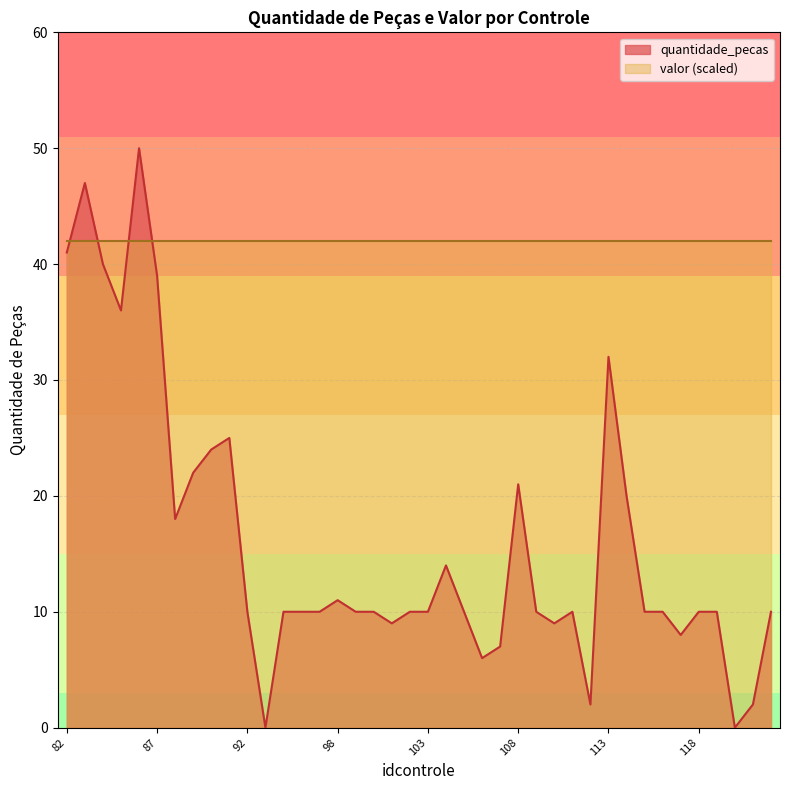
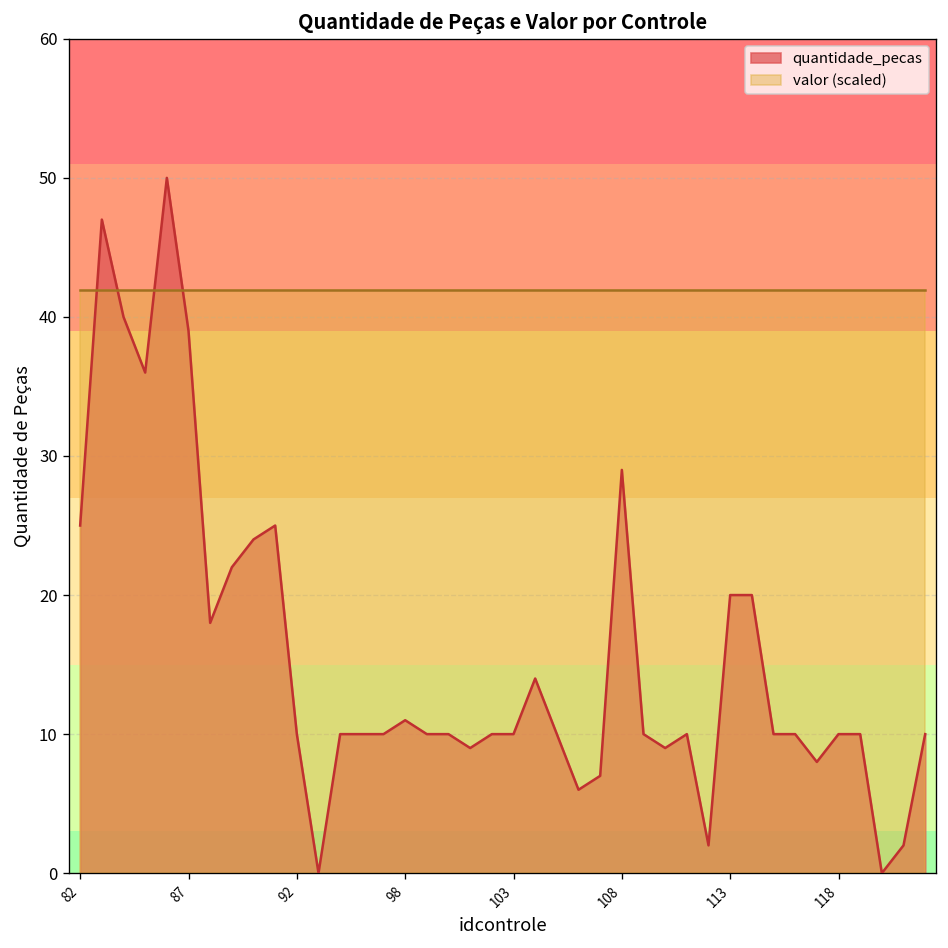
  {
    "quantidade_pecas": {
-     "82": 41,
+     "82": 25,
      "87": 39,
      "92": 10,
      "98": 11,
      "103": 10,
-     "108": 21,
-     "113": 32,
+     "108": 29,
+     "113": 20,
      "118": 10
    },
    "valor (scaled)": {
      "82": 42,
      "87": 42,
      "92": 42,
      "98": 42,
      "103": 42,
      "108": 42,
      "113": 42,
      "118": 42
    }
  }
